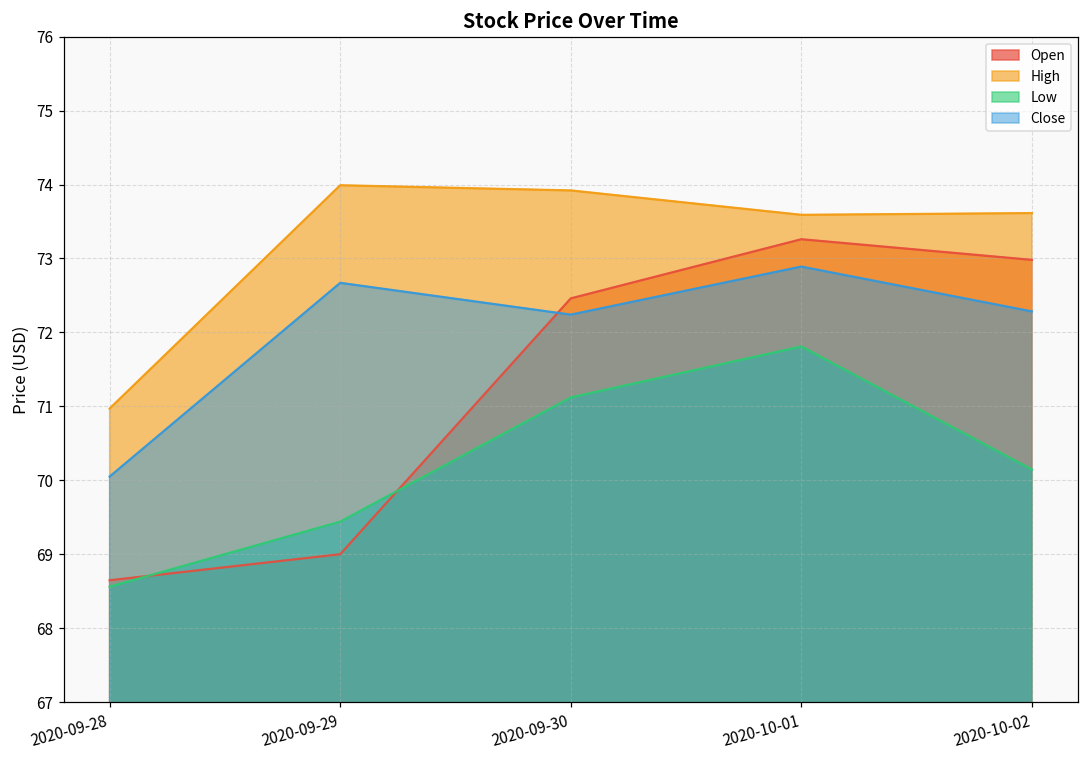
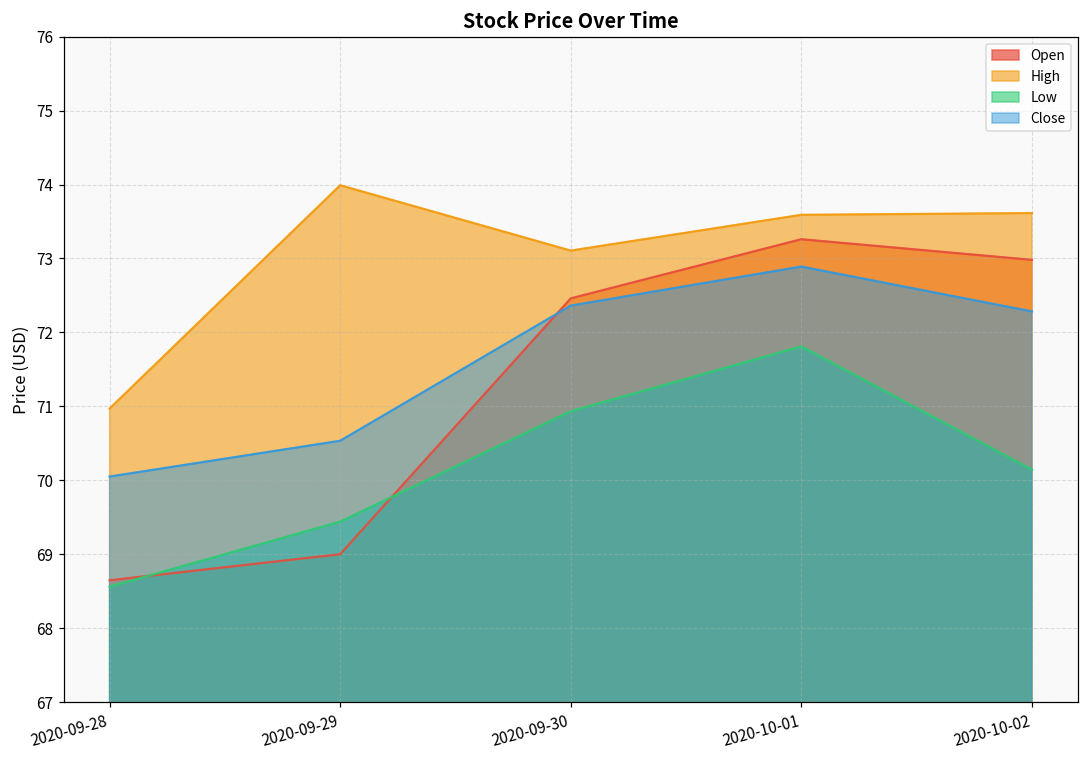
  {
    "Open": {
      "2020-09-28": 68.6,
      "2020-09-29": 69.0,
      "2020-09-30": 72.5,
      "2020-10-01": 73.3,
      "2020-10-02": 73.0
    },
    "High": {
      "2020-09-28": 71.0,
      "2020-09-29": 74.0,
-     "2020-09-30": 73.9,
+     "2020-09-30": 73.1,
      "2020-10-01": 73.6,
      "2020-10-02": 73.6
    },
    "Low": {
      "2020-09-28": 68.6,
      "2020-09-29": 69.4,
-     "2020-09-30": 71.1,
+     "2020-09-30": 70.9,
      "2020-10-01": 71.8,
      "2020-10-02": 70.1
    },
    "Close": {
      "2020-09-28": 70.1,
-     "2020-09-29": 72.7,
-     "2020-09-30": 72.2,
+     "2020-09-29": 70.5,
+     "2020-09-30": 72.4,
      "2020-10-01": 72.9,
      "2020-10-02": 72.3
    }
  }
